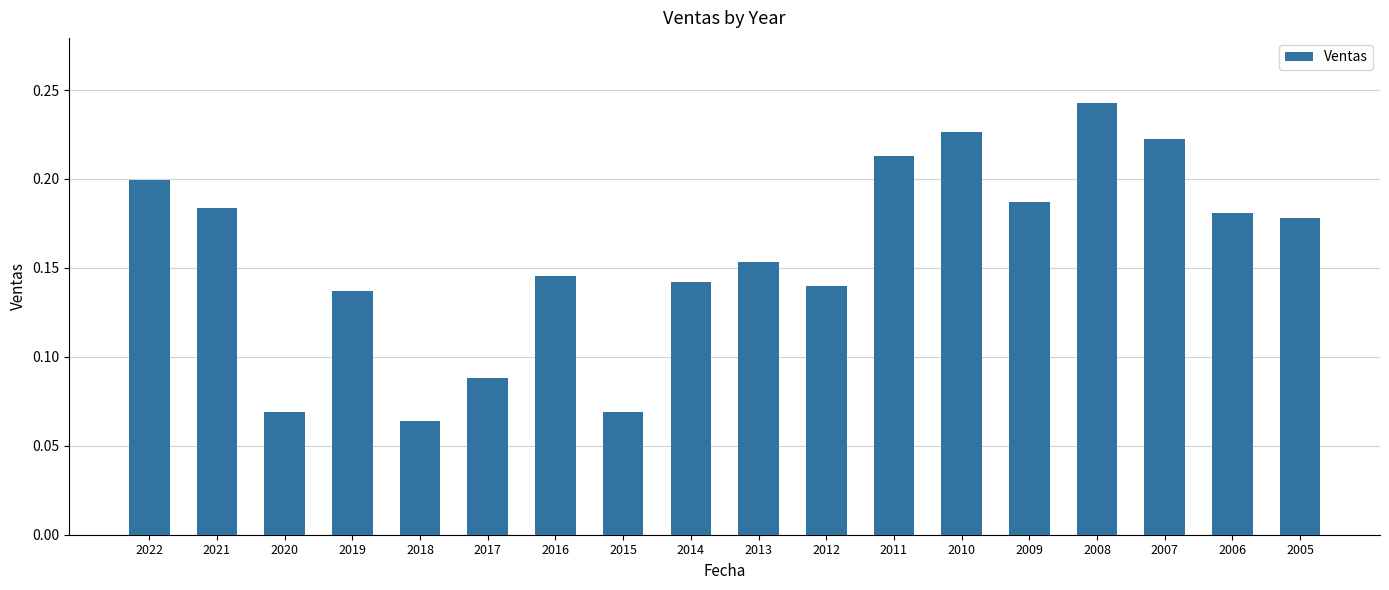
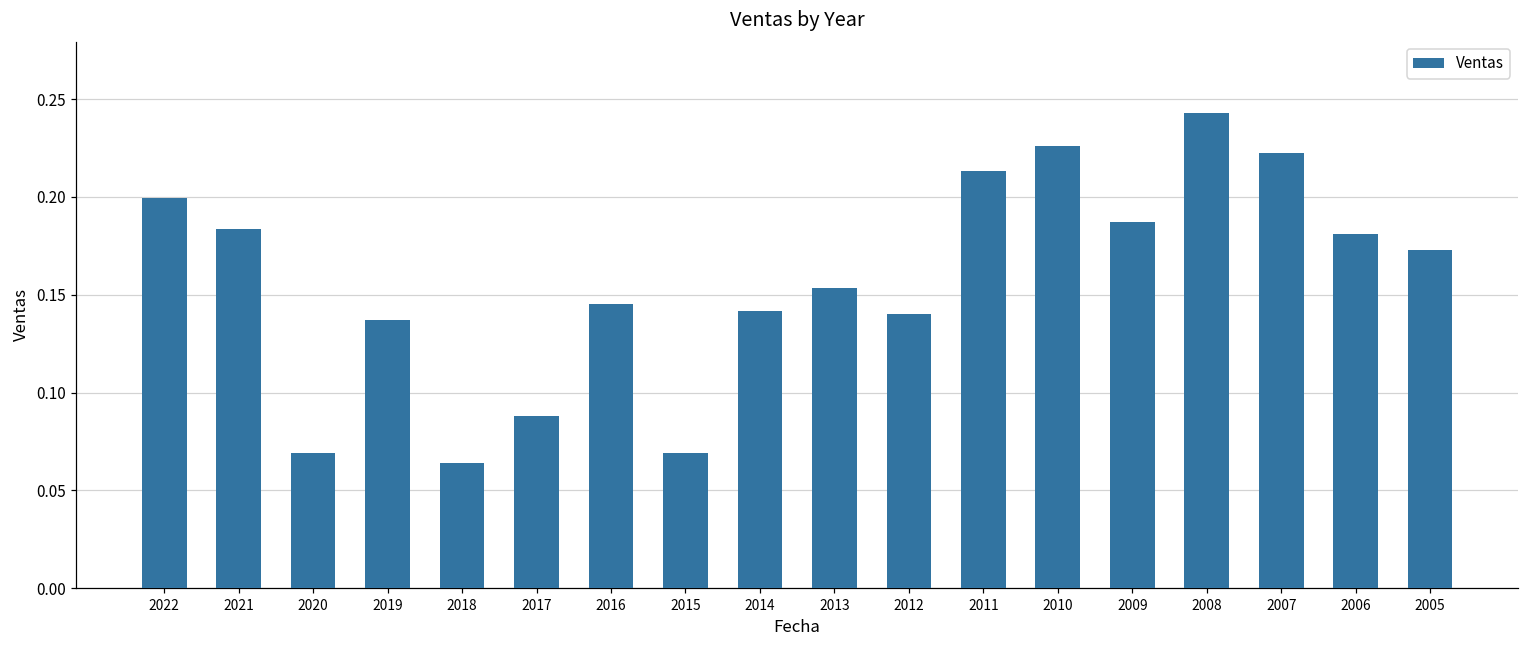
  {
    "2022": 0.199,
    "2021": 0.184,
    "2020": 0.069,
    "2019": 0.137,
    "2018": 0.064,
    "2017": 0.088,
    "2016": 0.145,
    "2015": 0.069,
    "2014": 0.142,
    "2013": 0.154,
    "2012": 0.140,
    "2011": 0.213,
    "2010": 0.226,
    "2009": 0.187,
    "2008": 0.243,
    "2007": 0.223,
    "2006": 0.181,
-   "2005": 0.178
+   "2005": 0.173
  }
